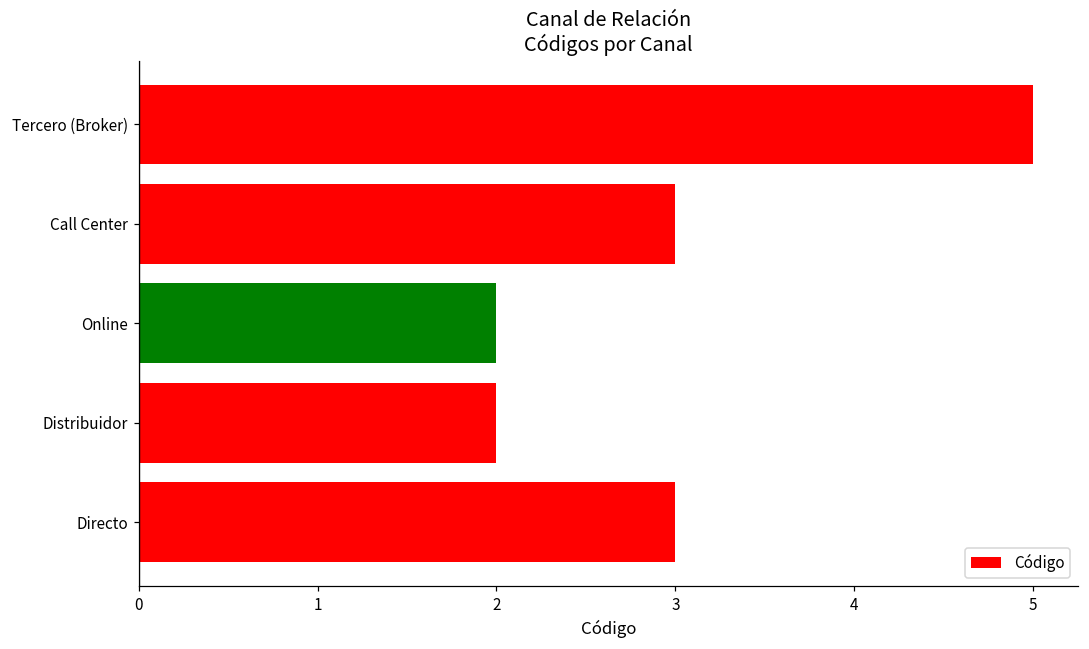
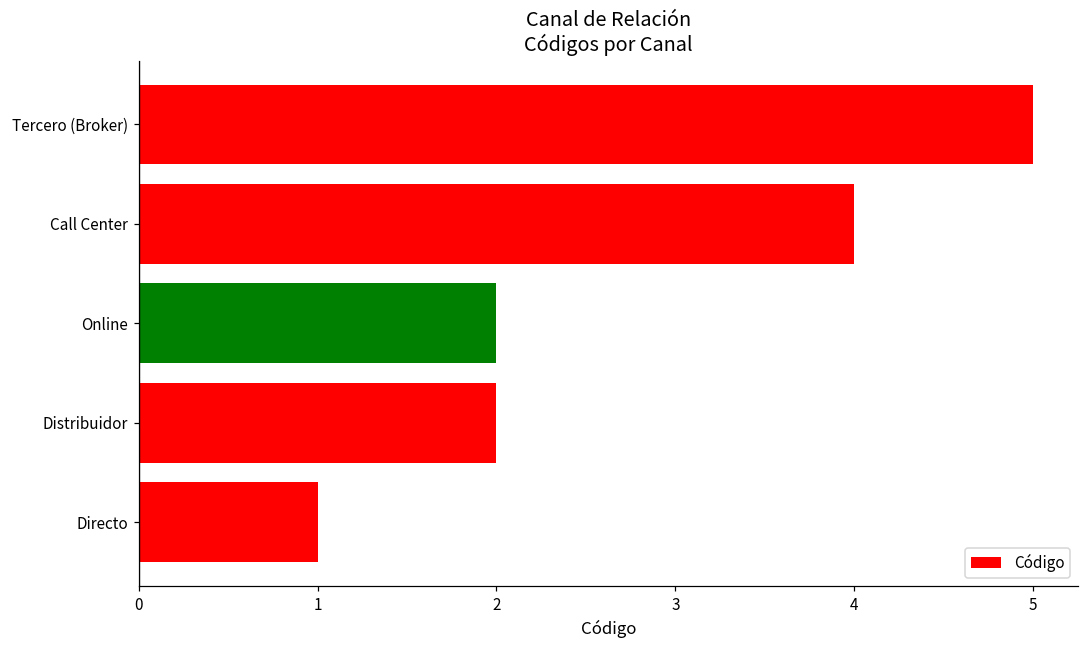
  {
    "Tercero (Broker)": 5,
-   "Call Center": 3,
+   "Call Center": 4,
    "Online": 2,
    "Distribuidor": 2,
-   "Directo": 3
+   "Directo": 1
  }
